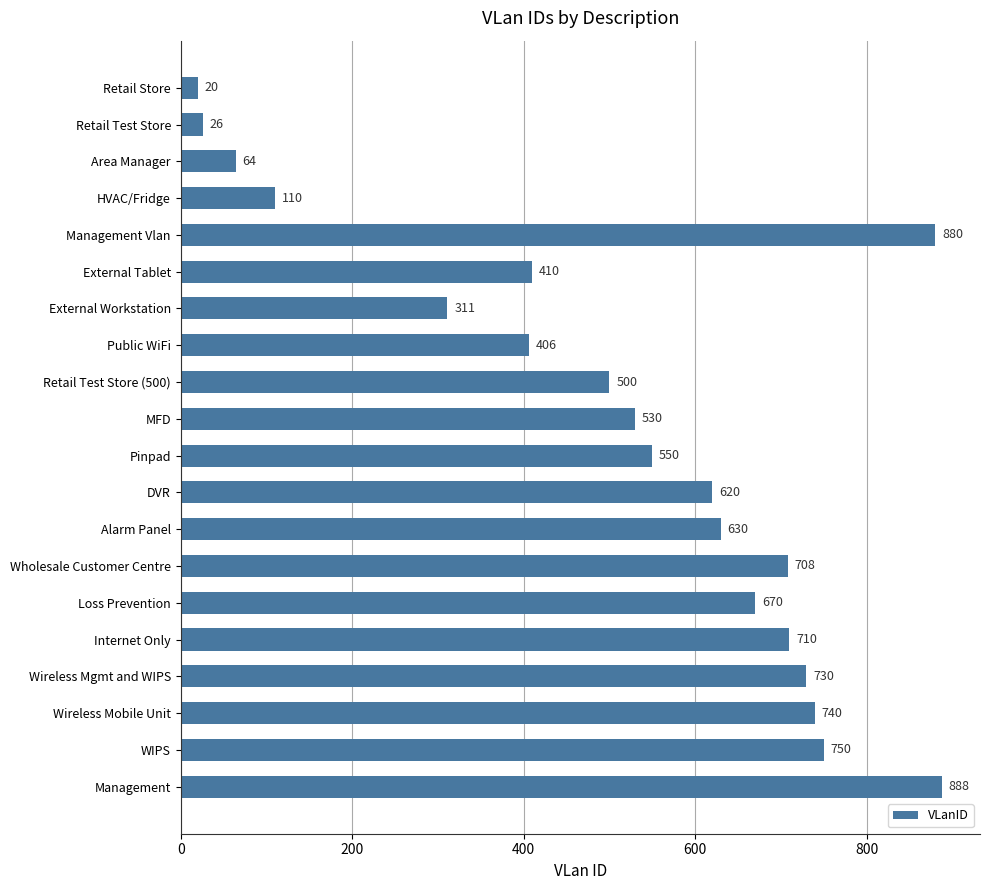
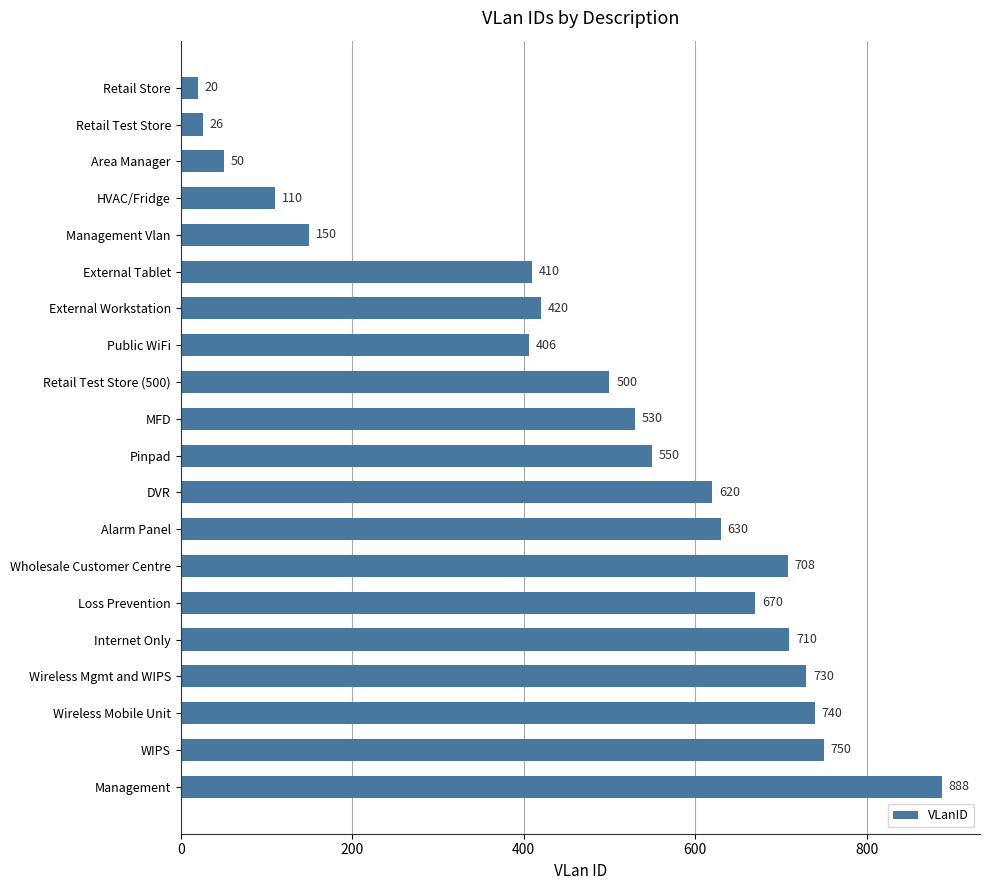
  {
    "Retail Store": 20,
    "Retail Test Store": 26,
-   "Area Manager": 64,
+   "Area Manager": 50,
    "HVAC/Fridge": 110,
-   "Management Vlan": 880,
+   "Management Vlan": 150,
    "External Tablet": 410,
-   "External Workstation": 311,
+   "External Workstation": 420,
    "Public WiFi": 406,
    "Retail Test Store (500)": 500,
    "MFD": 530,
    "Pinpad": 550,
    "DVR": 620,
    "Alarm Panel": 630,
    "Wholesale Customer Centre": 708,
    "Loss Prevention": 670,
    "Internet Only": 710,
    "Wireless Mgmt and WIPS": 730,
    "Wireless Mobile Unit": 740,
    "WIPS": 750,
    "Management": 888
  }
